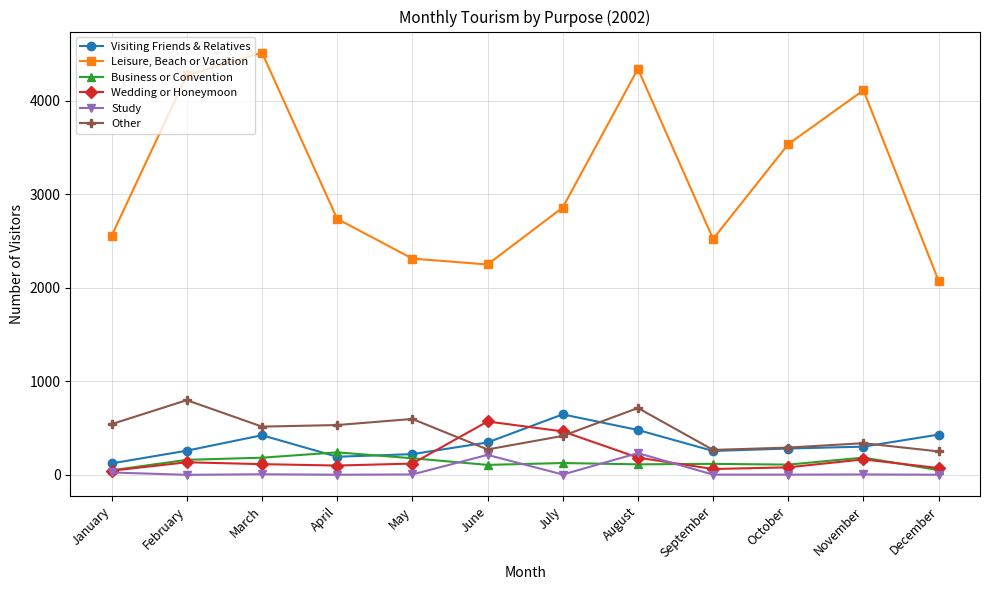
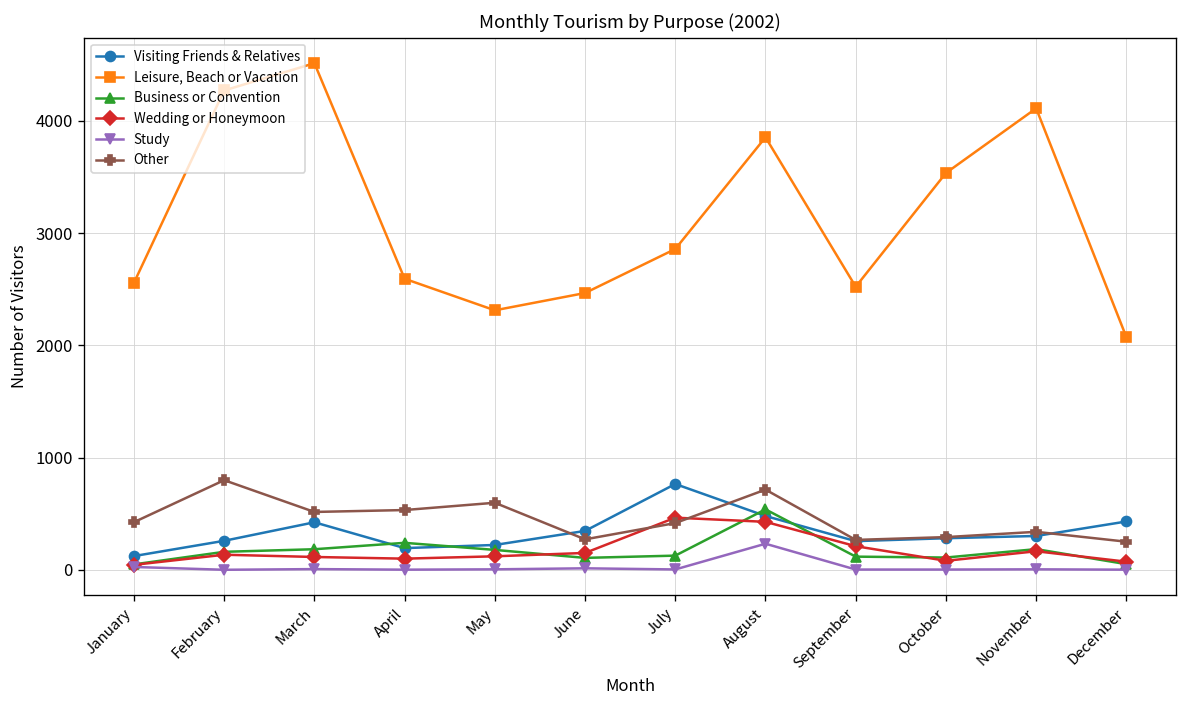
  {
    "Visiting Friends & Relatives": {
      "January": 100,
      "February": 300,
      "March": 400,
      "April": 200,
      "May": 200,
      "June": 300,
-     "July": 600,
+     "July": 800,
      "August": 500,
      "November": 300,
      "December": 400
    },
    "Leisure, Beach or Vacation": {
      "January": 2600,
      "March": 4500,
-     "April": 2700,
+     "April": 2600,
      "May": 2300,
-     "June": 2200,
+     "June": 2500,
      "July": 2900,
-     "August": 4300,
+     "August": 3900,
      "September": 2500,
      "October": 3500,
      "November": 4100,
      "December": 2100
    },
    "Business or Convention": {
      "March": 200,
      "April": 200,
      "May": 200,
      "June": 100,
      "July": 100,
-     "August": 100,
+     "August": 500,
      "September": 100,
      "October": 100
    },
    "Wedding or Honeymoon": {
      "March": 100,
      "April": 100,
      "May": 100,
-     "June": 600,
+     "June": 200,
      "July": 500,
-     "August": 200,
-     "September": 100,
+     "August": 400,
+     "September": 200,
      "October": 100
    },
    "Study": {
      "February": 0,
      "March": 0,
      "April": 0,
      "May": 0,
-     "June": 200,
+     "June": 0,
      "July": 0,
      "August": 200,
      "September": 0,
      "October": 0,
      "November": 0,
      "December": 0
    },
    "Other": {
-     "January": 500,
+     "January": 400,
      "February": 800,
      "March": 500,
      "April": 500,
      "May": 600,
      "June": 300,
      "July": 400,
      "August": 700,
      "November": 300,
      "December": 300
    }
  }
